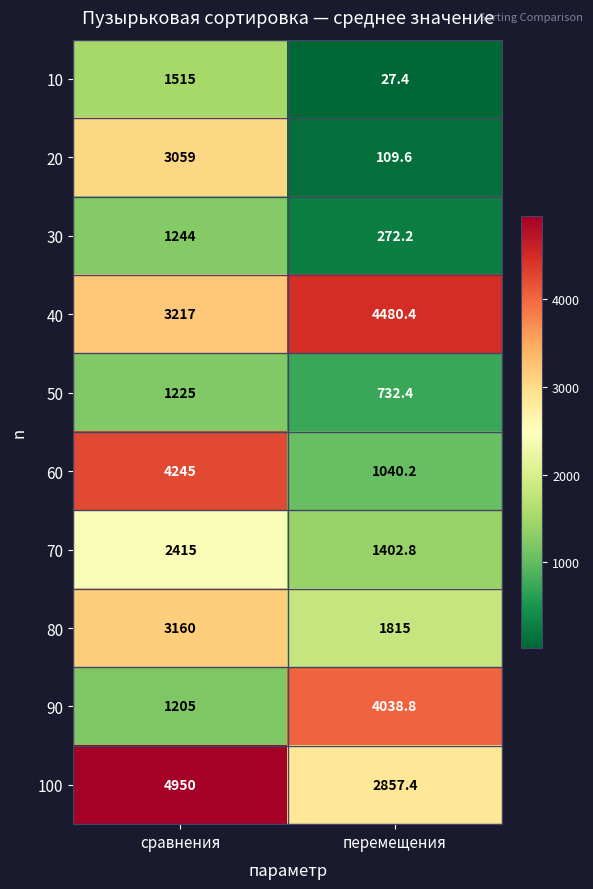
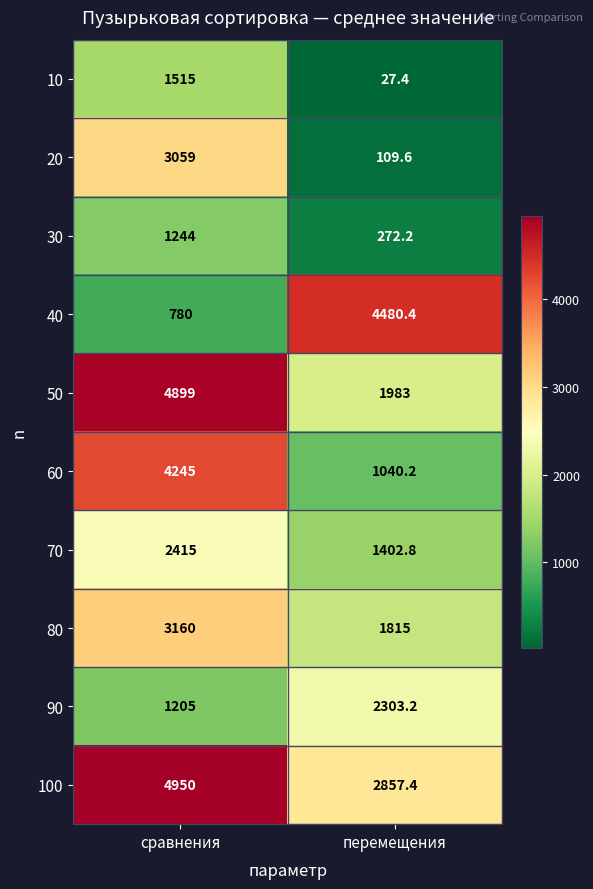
  {
    "10": {
      "сравнения": 1515,
      "перемещения": 27.4
    },
    "20": {
      "сравнения": 3059,
      "перемещения": 109.6
    },
    "30": {
      "сравнения": 1244,
      "перемещения": 272.2
    },
    "40": {
-     "сравнения": 3217,
+     "сравнения": 780,
      "перемещения": 4480.4
    },
    "50": {
-     "сравнения": 1225,
-     "перемещения": 732.4
+     "сравнения": 4899,
+     "перемещения": 1983
    },
    "60": {
      "сравнения": 4245,
      "перемещения": 1040.2
    },
    "70": {
      "сравнения": 2415,
      "перемещения": 1402.8
    },
    "80": {
      "сравнения": 3160,
      "перемещения": 1815
    },
    "90": {
      "сравнения": 1205,
-     "перемещения": 4038.8
+     "перемещения": 2303.2
    },
    "100": {
      "сравнения": 4950,
      "перемещения": 2857.4
    }
  }
